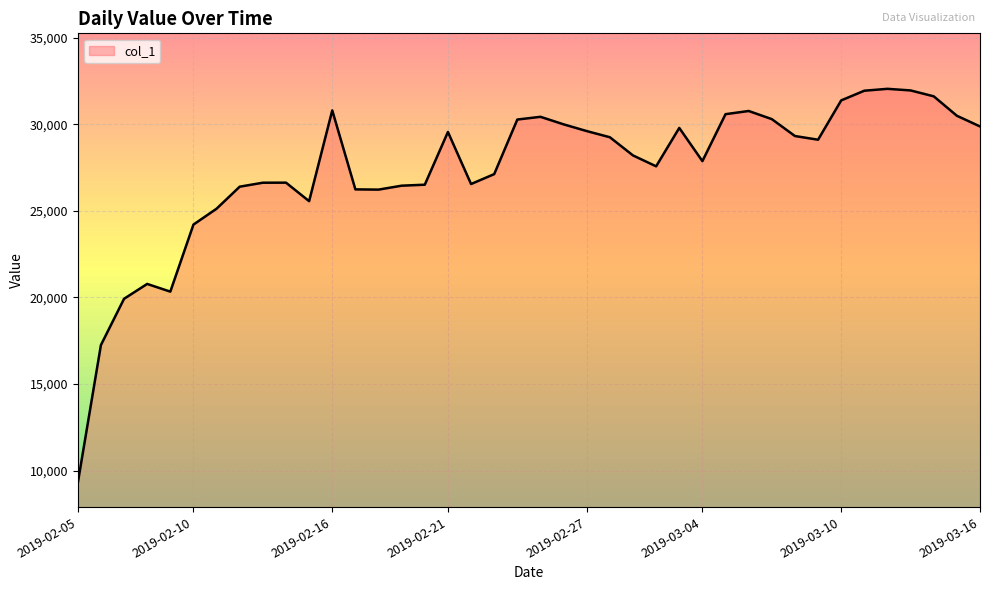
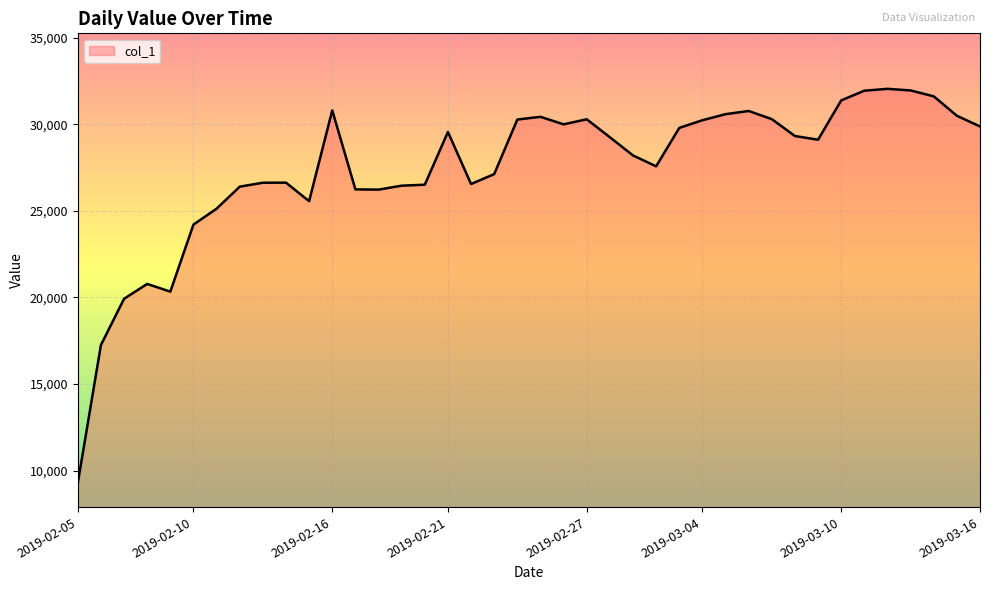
  {
    "2019-02-05": "9,300",
    "2019-02-10": "24,200",
    "2019-02-16": "30,800",
    "2019-02-21": "29,600",
-   "2019-02-27": "29,600",
-   "2019-03-04": "27,900",
+   "2019-02-27": "30,300",
+   "2019-03-04": "30,200",
    "2019-03-10": "31,400",
    "2019-03-16": "29,900"
  }
